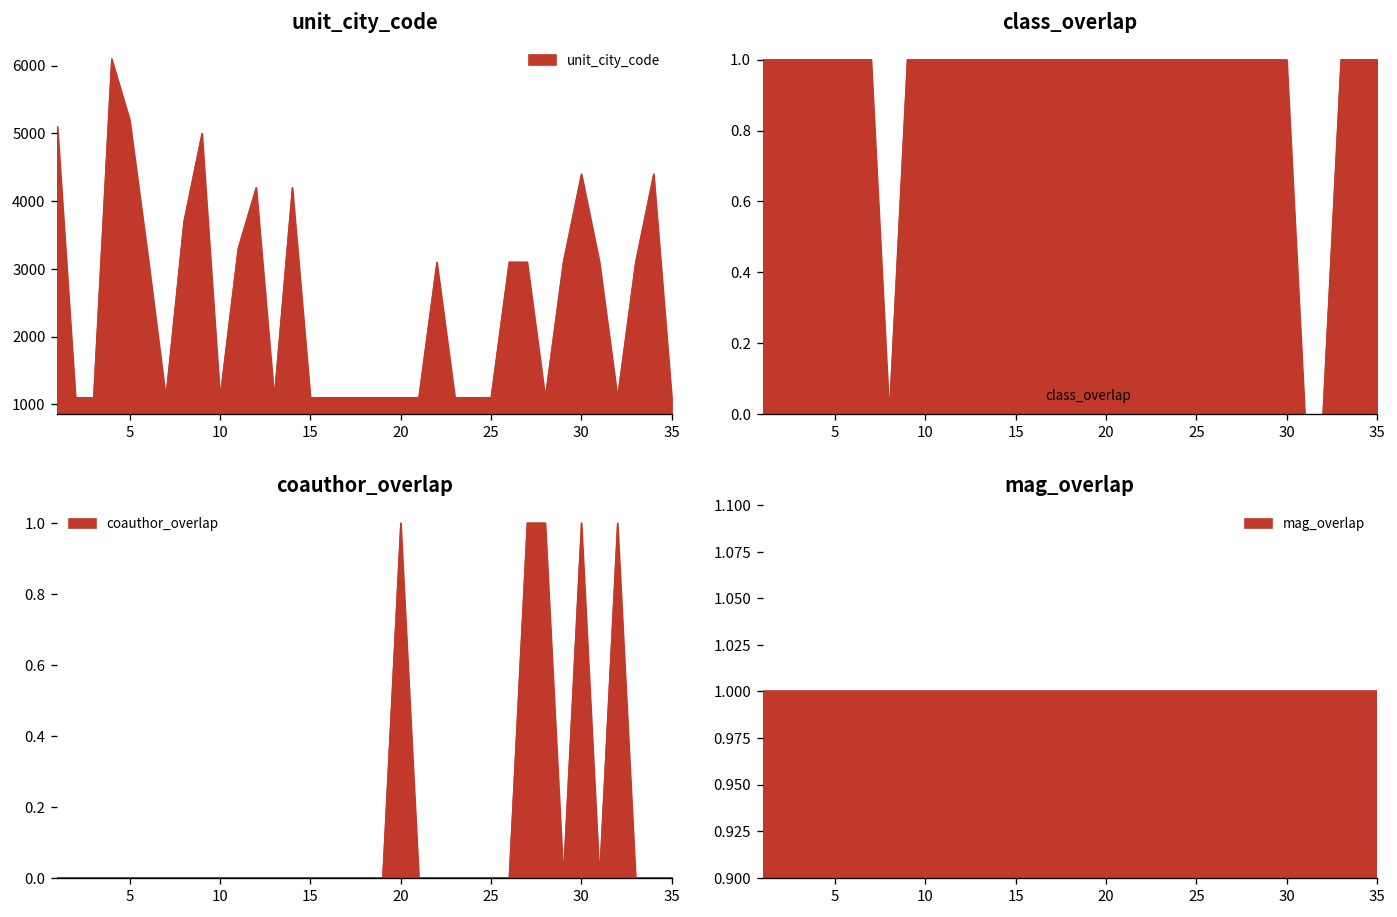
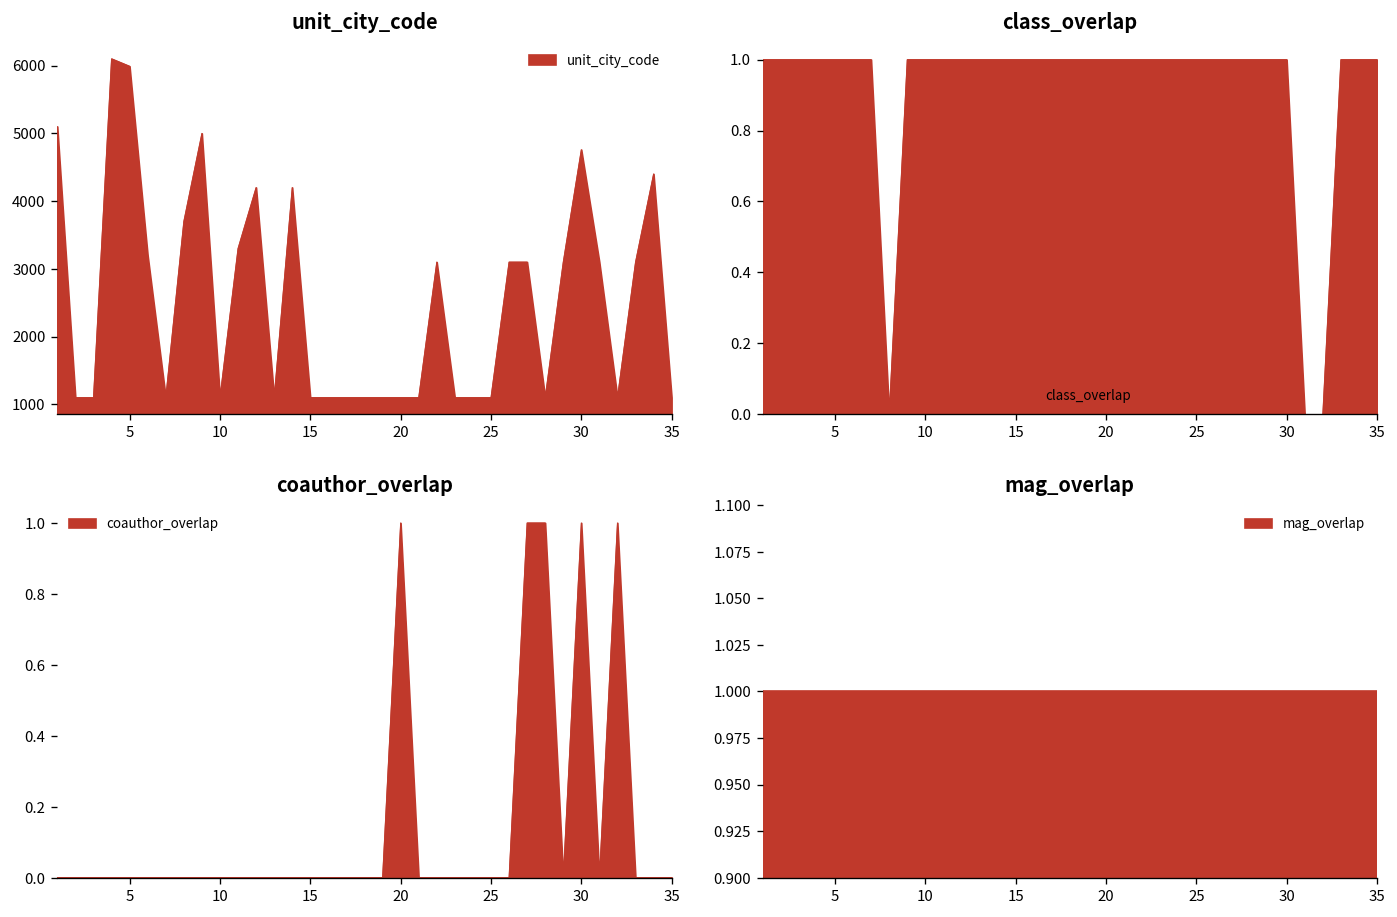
  {
    "unit_city_code": {
-     "5": 5200,
+     "5": 6000,
      "10": 1100,
      "15": 1100,
      "20": 1100,
      "25": 1100,
-     "30": 4400,
+     "30": 4800,
      "35": 1100
    },
    "class_overlap": {
      "5": 1.00,
      "10": 1.00,
      "15": 1.00,
      "20": 1.00,
      "25": 1.00,
      "30": 1.00,
      "35": 1.00
    },
    "coauthor_overlap": {
      "5": 0.00,
      "10": 0.00,
      "15": 0.00,
      "20": 1.00,
      "25": 0.00,
      "30": 1.00,
      "35": 0.00
    },
    "mag_overlap": {
      "5": 1.000,
      "10": 1.000,
      "15": 1.000,
      "20": 1.000,
      "25": 1.000,
      "30": 1.000,
      "35": 1.000
    }
  }
